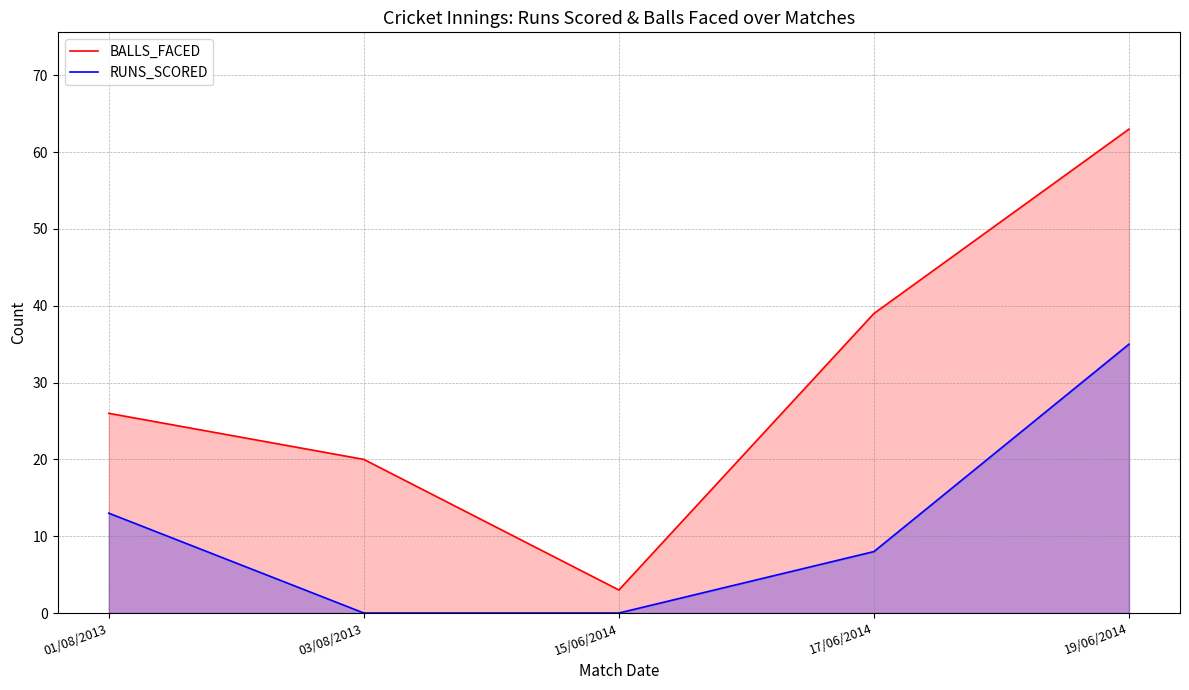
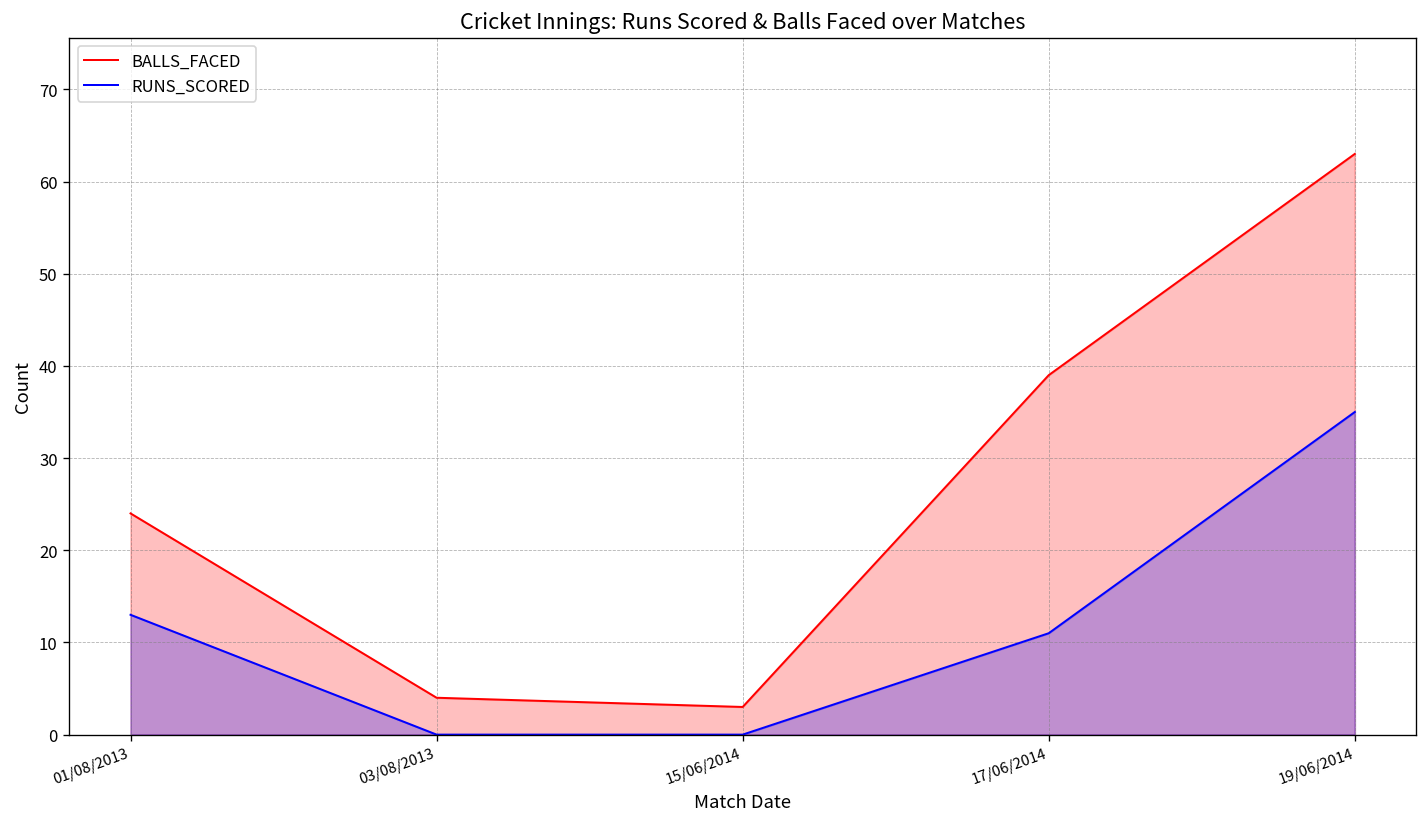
  {
    "BALLS_FACED": {
-     "01/08/2013": 26,
-     "03/08/2013": 20,
+     "01/08/2013": 24,
+     "03/08/2013": 4,
      "15/06/2014": 3,
      "17/06/2014": 39,
      "19/06/2014": 63
    },
    "RUNS_SCORED": {
      "01/08/2013": 13,
      "03/08/2013": 0,
      "15/06/2014": 0,
-     "17/06/2014": 8,
+     "17/06/2014": 11,
      "19/06/2014": 35
    }
  }
